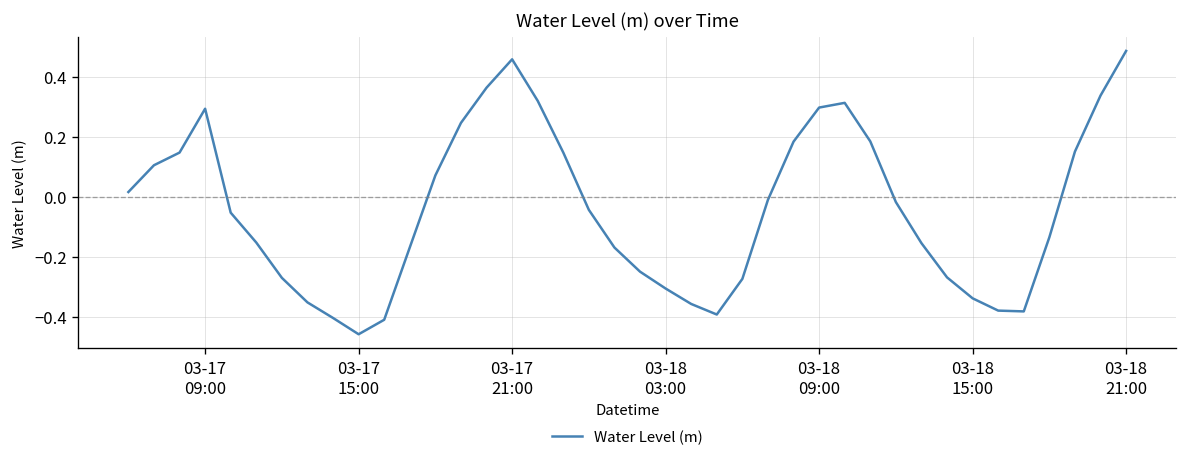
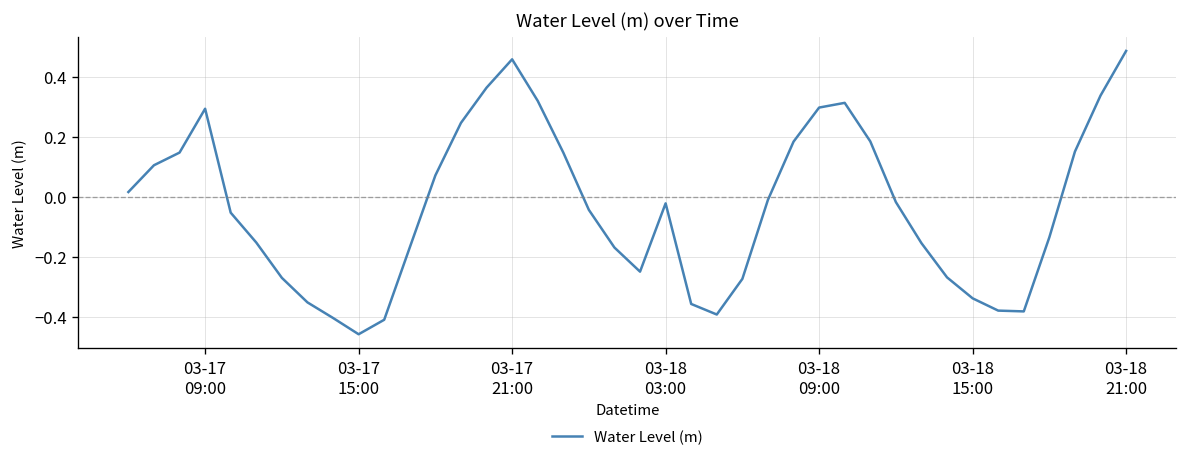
  {
    "03-17 09:00": 0.29,
    "03-17 15:00": -0.46,
    "03-17 21:00": 0.46,
-   "03-18 03:00": -0.31,
+   "03-18 03:00": -0.02,
    "03-18 09:00": 0.30,
    "03-18 15:00": -0.34,
    "03-18 21:00": 0.49
  }
